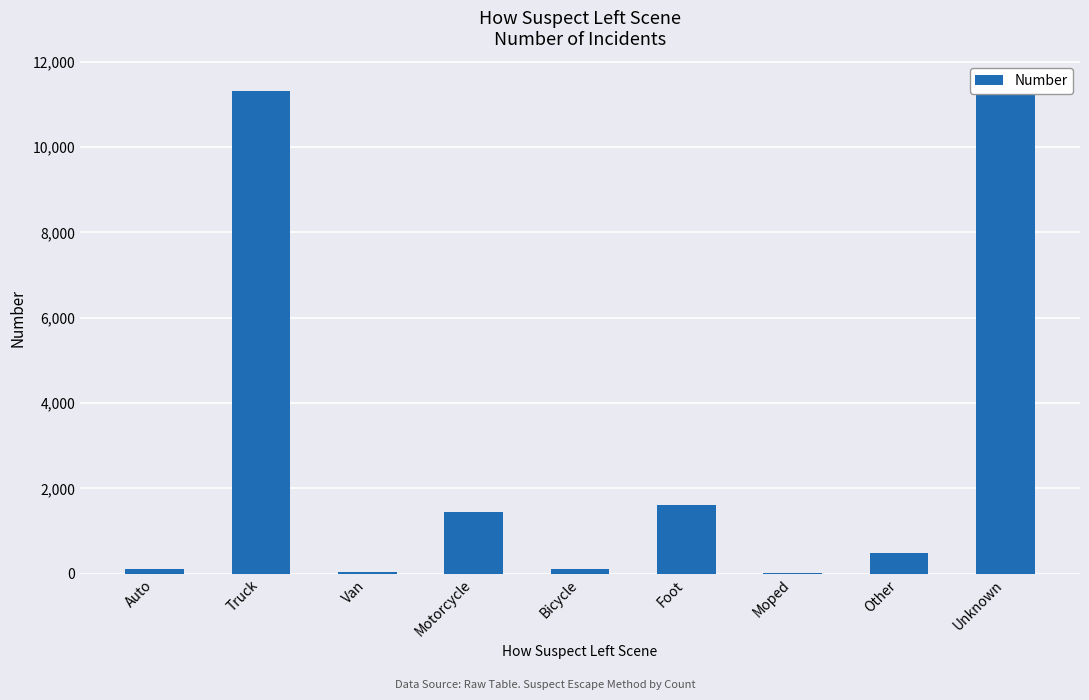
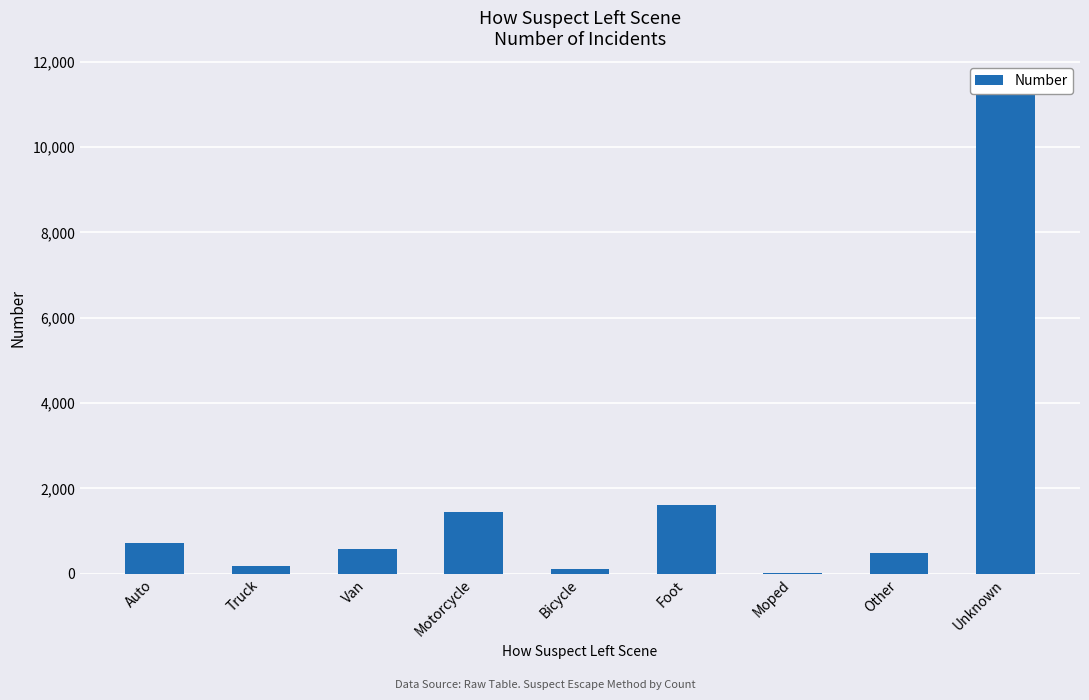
  {
-   "Auto": "100",
-   "Truck": "11,300",
-   "Van": "0",
+   "Auto": "700",
+   "Truck": "200",
+   "Van": "600",
    "Motorcycle": "1,500",
    "Bicycle": "100",
    "Foot": "1,600",
    "Other": "500"
  }
